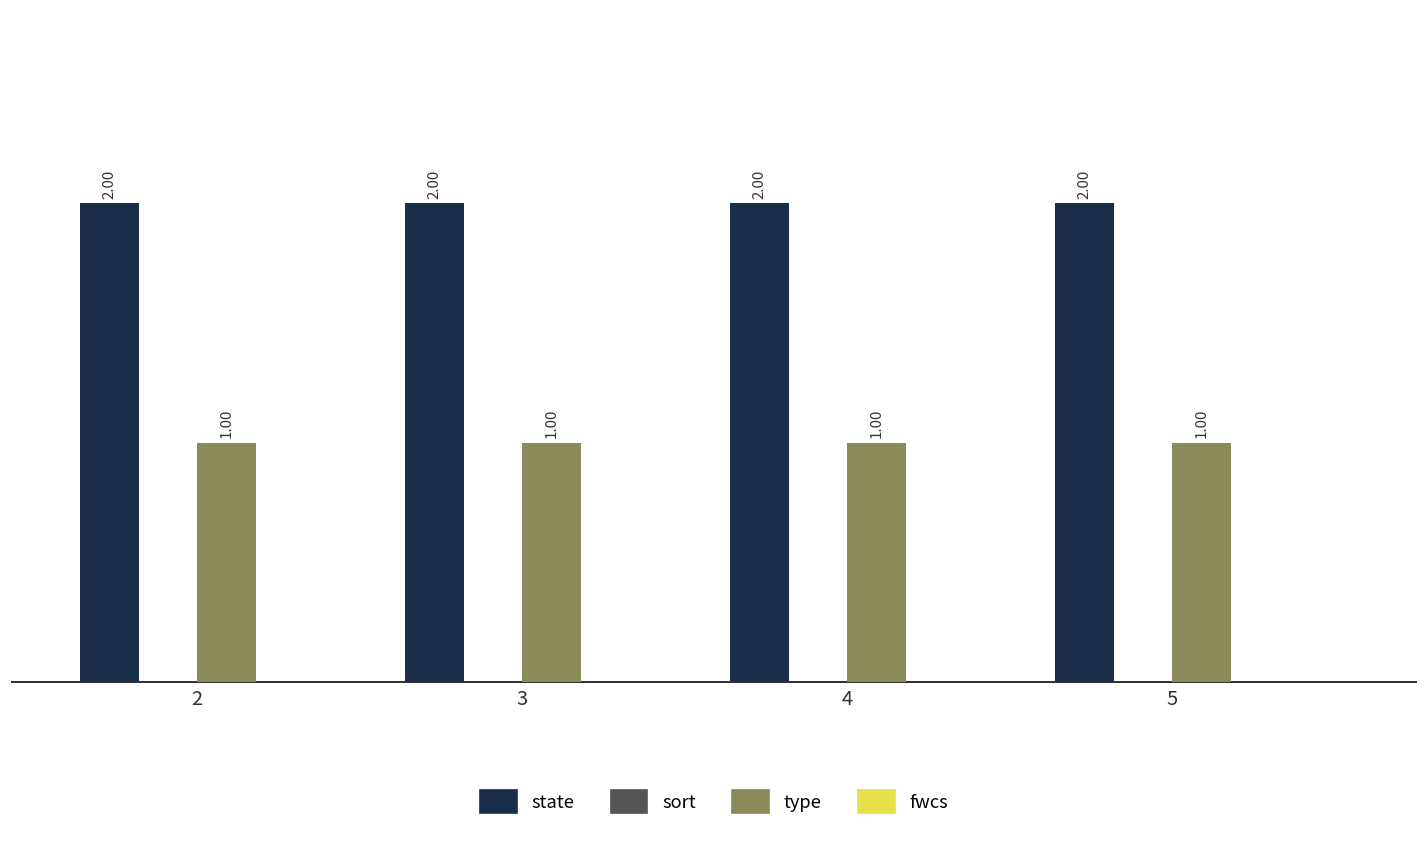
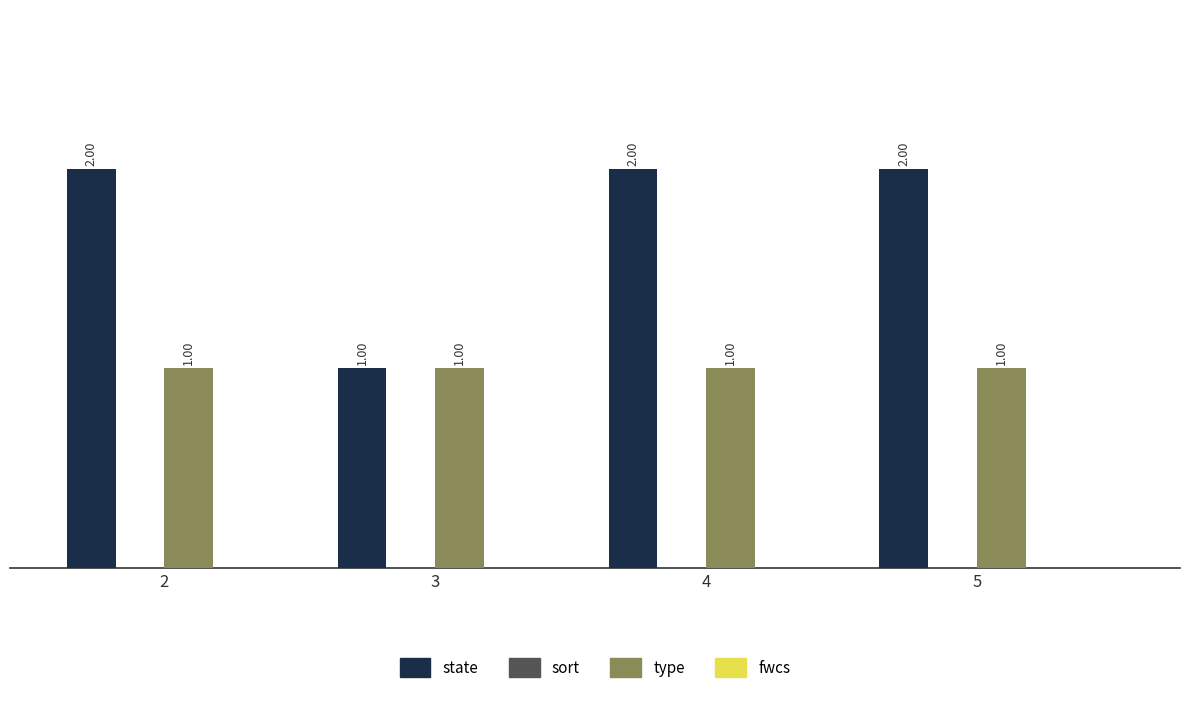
  {
    "state": {
      "2": 2.00,
-     "3": 2.00,
+     "3": 1.00,
      "4": 2.00,
      "5": 2.00
    },
    "type": {
      "2": 1.00,
      "3": 1.00,
      "4": 1.00,
      "5": 1.00
    }
  }
